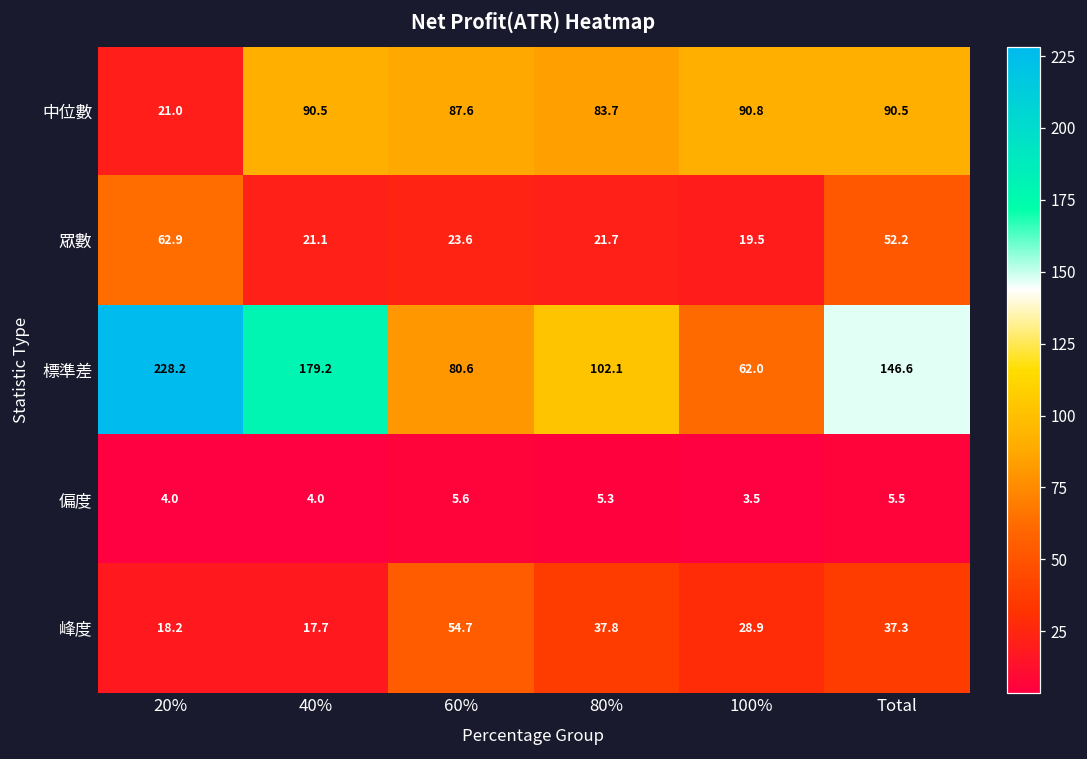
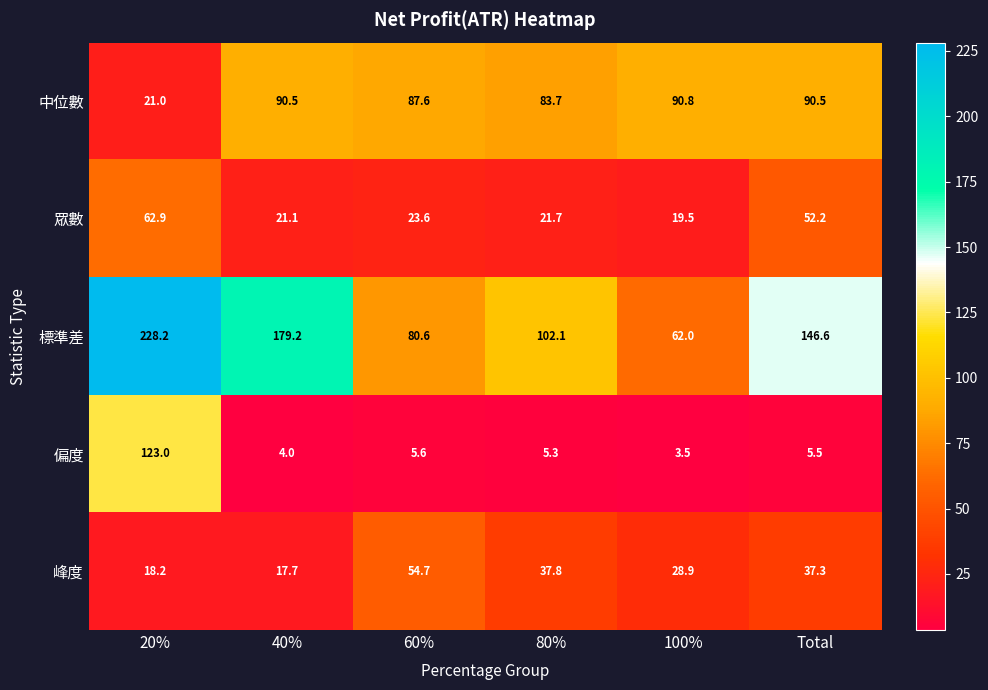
  {
    "中位數": {
      "20%": 21.0,
      "40%": 90.5,
      "60%": 87.6,
      "80%": 83.7,
      "100%": 90.8,
      "Total": 90.5
    },
    "眾數": {
      "20%": 62.9,
      "40%": 21.1,
      "60%": 23.6,
      "80%": 21.7,
      "100%": 19.5,
      "Total": 52.2
    },
    "標準差": {
      "20%": 228.2,
      "40%": 179.2,
      "60%": 80.6,
      "80%": 102.1,
      "100%": 62.0,
      "Total": 146.6
    },
    "偏度": {
-     "20%": 4.0,
+     "20%": 123.0,
      "40%": 4.0,
      "60%": 5.6,
      "80%": 5.3,
      "100%": 3.5,
      "Total": 5.5
    },
    "峰度": {
      "20%": 18.2,
      "40%": 17.7,
      "60%": 54.7,
      "80%": 37.8,
      "100%": 28.9,
      "Total": 37.3
    }
  }
